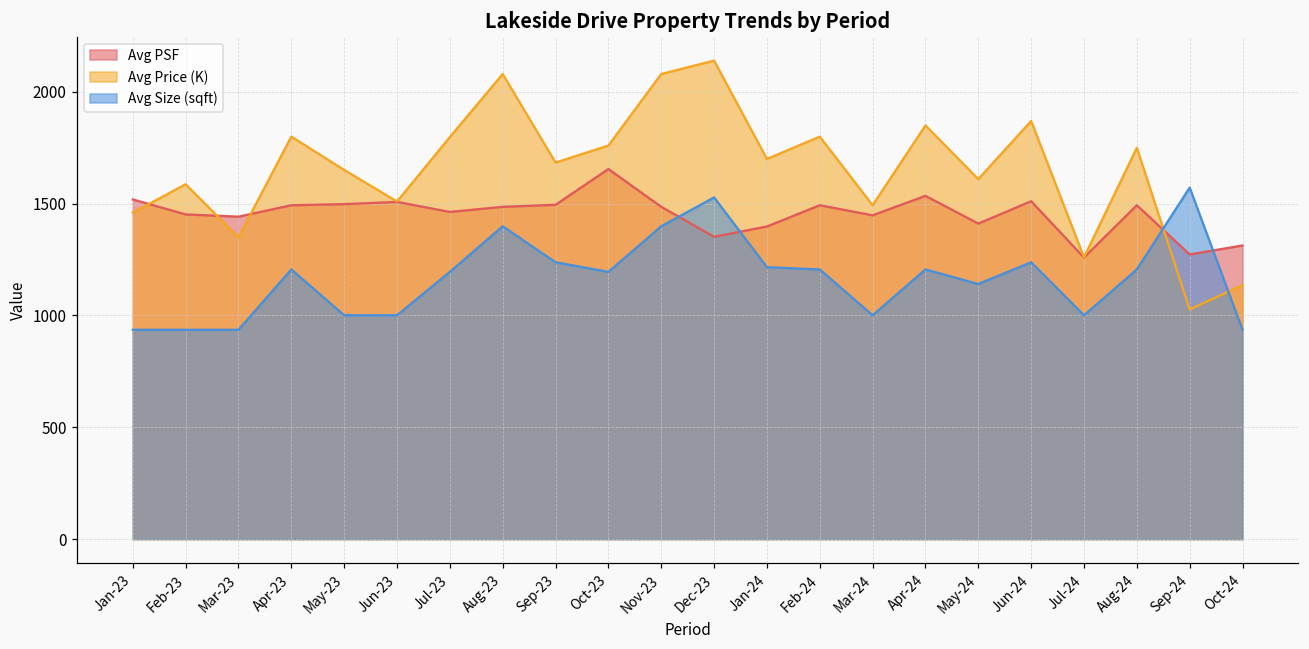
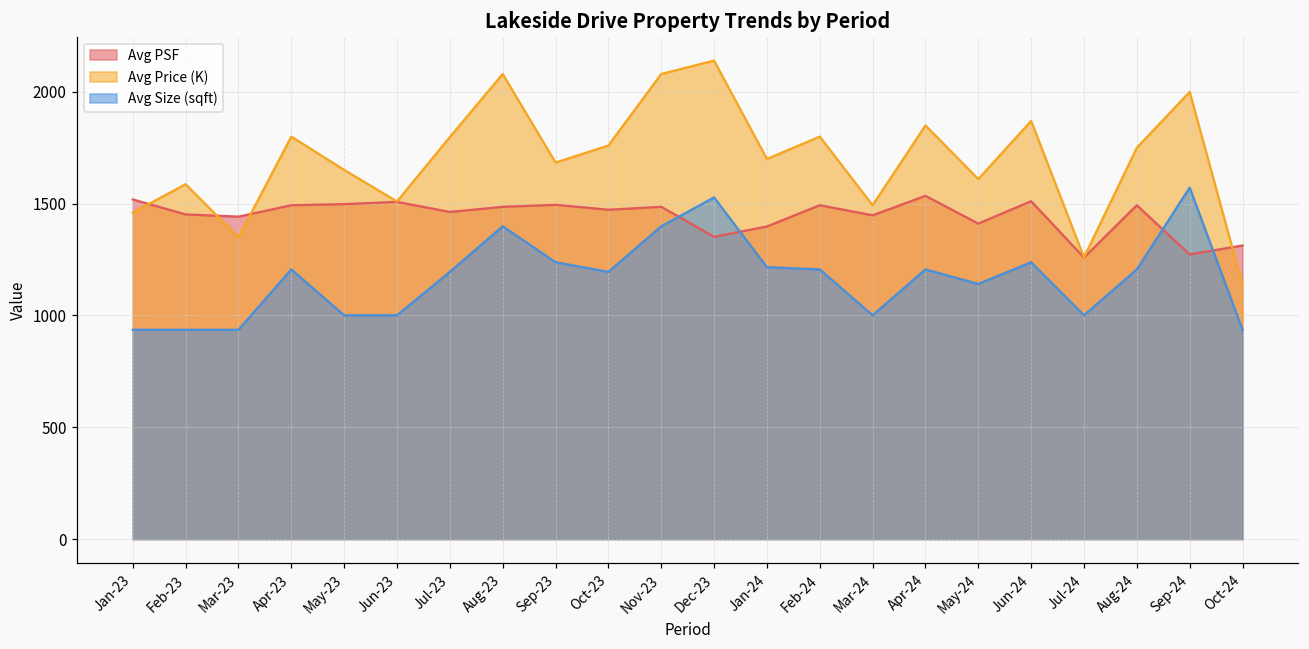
  {
    "Avg PSF": {
      "Jan-23": 1520,
      "Feb-23": 1450,
      "Mar-23": 1440,
      "Apr-23": 1490,
      "May-23": 1500,
      "Jul-23": 1460,
      "Aug-23": 1490,
      "Sep-23": 1500,
-     "Oct-23": 1660,
+     "Oct-23": 1470,
      "Nov-23": 1490,
      "Dec-23": 1350,
      "Jan-24": 1400,
      "Feb-24": 1490,
      "Mar-24": 1450,
      "Apr-24": 1540,
      "May-24": 1410,
      "Jun-24": 1510,
      "Aug-24": 1490,
      "Sep-24": 1270,
      "Oct-24": 1310
    },
    "Avg Price (K)": {
      "Jan-23": 1460,
      "Feb-23": 1590,
      "Mar-23": 1350,
      "Apr-23": 1800,
      "May-23": 1650,
      "Jul-23": 1800,
      "Aug-23": 2080,
      "Sep-23": 1680,
      "Oct-23": 1760,
      "Nov-23": 2080,
      "Dec-23": 2140,
      "Jan-24": 1700,
      "Feb-24": 1800,
      "Mar-24": 1490,
      "Apr-24": 1850,
      "May-24": 1610,
      "Jun-24": 1870,
      "Aug-24": 1750,
-     "Sep-24": 1030,
+     "Sep-24": 2000,
      "Oct-24": 1140
    },
    "Avg Size (sqft)": {
      "Jan-23": 940,
      "Feb-23": 940,
      "Mar-23": 940,
      "Apr-23": 1210,
      "May-23": 1000,
      "Jun-23": 1000,
      "Jul-23": 1200,
      "Aug-23": 1400,
      "Sep-23": 1240,
      "Oct-23": 1200,
      "Nov-23": 1400,
      "Dec-23": 1530,
      "Jan-24": 1220,
      "Feb-24": 1210,
      "Mar-24": 1000,
      "Apr-24": 1210,
      "May-24": 1140,
      "Jun-24": 1240,
      "Jul-24": 1000,
      "Aug-24": 1210,
      "Sep-24": 1570,
      "Oct-24": 940
    }
  }
